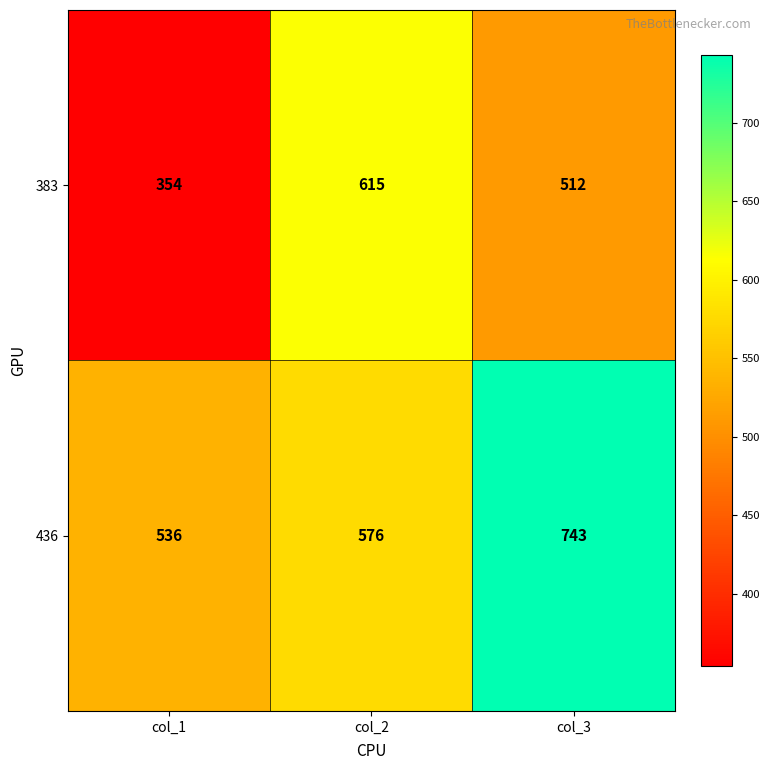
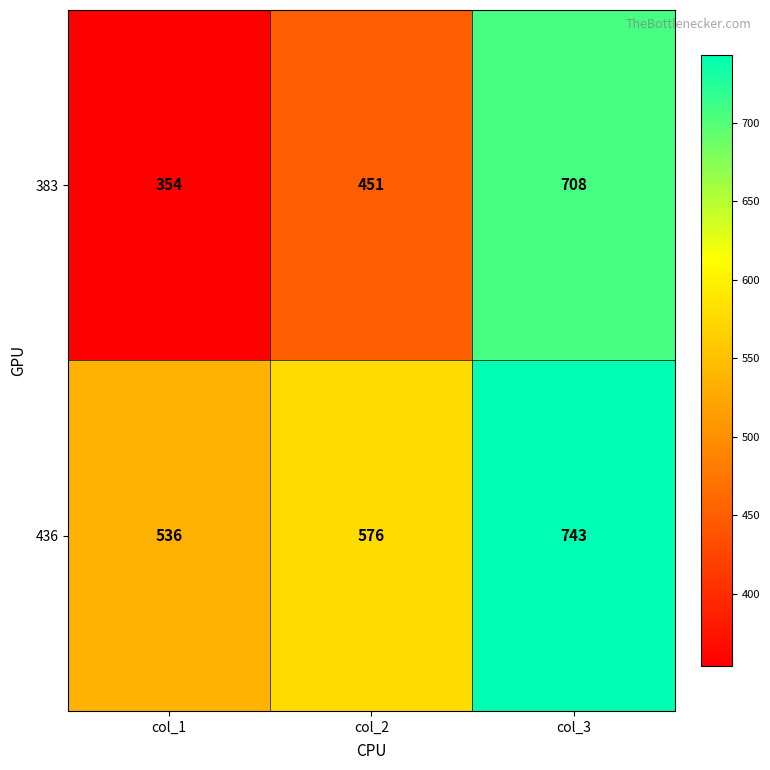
  {
    "383": {
      "col_1": 354,
-     "col_2": 615,
-     "col_3": 512
+     "col_2": 451,
+     "col_3": 708
    },
    "436": {
      "col_1": 536,
      "col_2": 576,
      "col_3": 743
    }
  }
